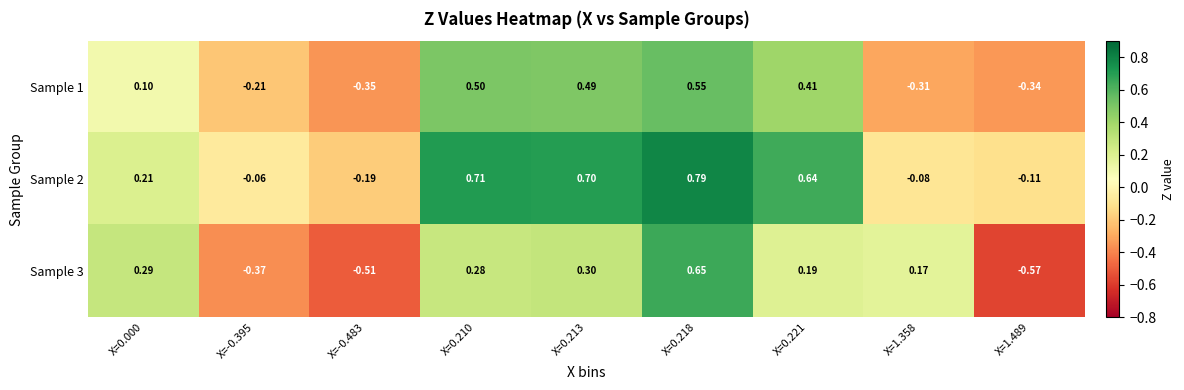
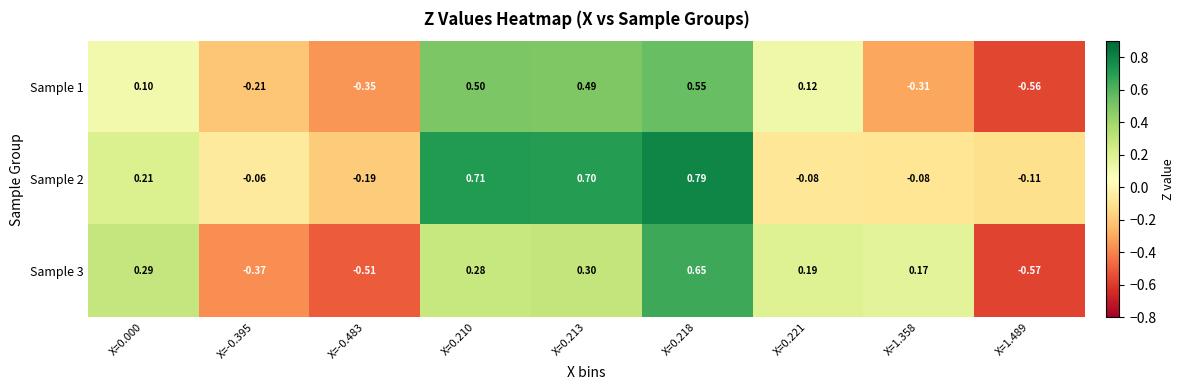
  {
    "Sample 1": {
      "X=0.000": 0.10,
      "X=-0.395": -0.21,
      "X=-0.483": -0.35,
      "X=0.210": 0.50,
      "X=0.213": 0.49,
      "X=0.218": 0.55,
-     "X=0.221": 0.41,
+     "X=0.221": 0.12,
      "X=1.358": -0.31,
-     "X=1.489": -0.34
+     "X=1.489": -0.56
    },
    "Sample 2": {
      "X=0.000": 0.21,
      "X=-0.395": -0.06,
      "X=-0.483": -0.19,
      "X=0.210": 0.71,
      "X=0.213": 0.70,
      "X=0.218": 0.79,
-     "X=0.221": 0.64,
+     "X=0.221": -0.08,
      "X=1.358": -0.08,
      "X=1.489": -0.11
    },
    "Sample 3": {
      "X=0.000": 0.29,
      "X=-0.395": -0.37,
      "X=-0.483": -0.51,
      "X=0.210": 0.28,
      "X=0.213": 0.30,
      "X=0.218": 0.65,
      "X=0.221": 0.19,
      "X=1.358": 0.17,
      "X=1.489": -0.57
    }
  }
